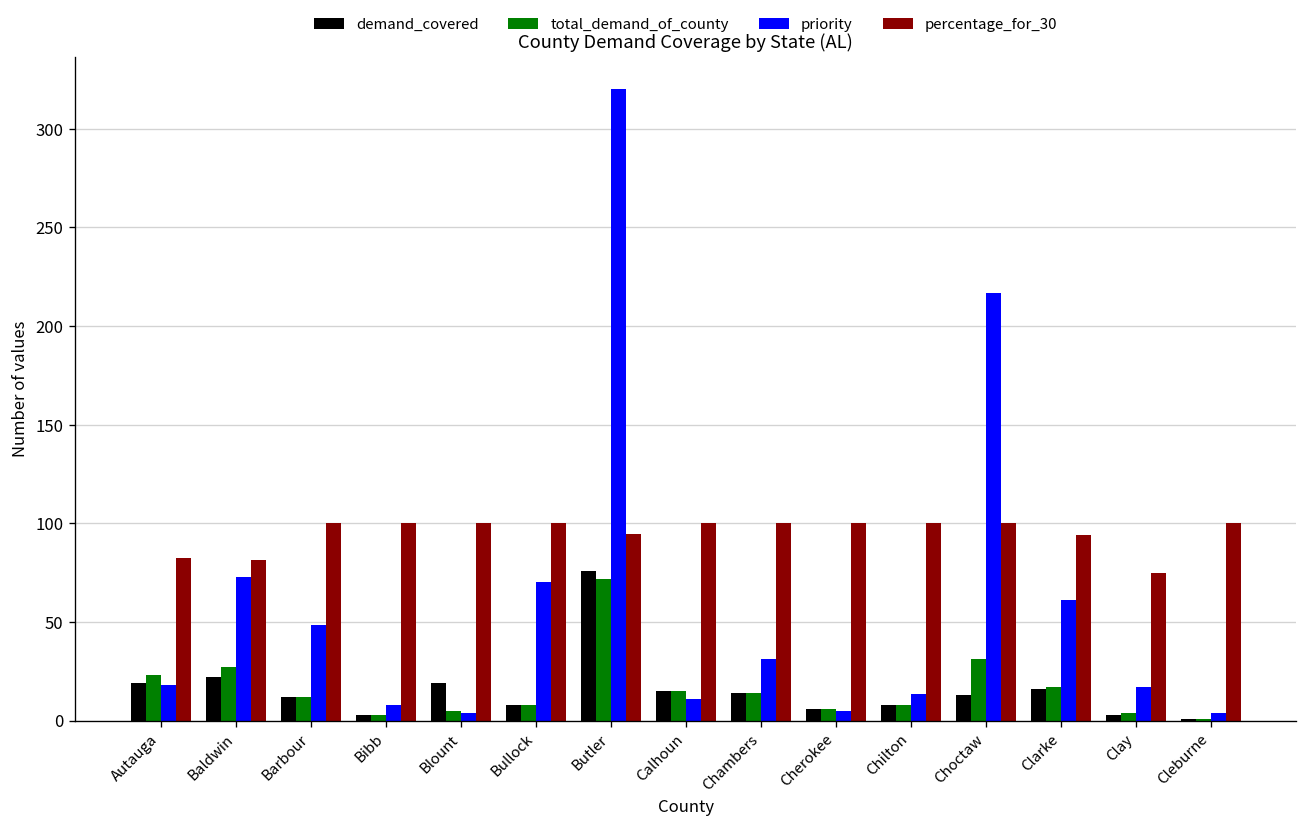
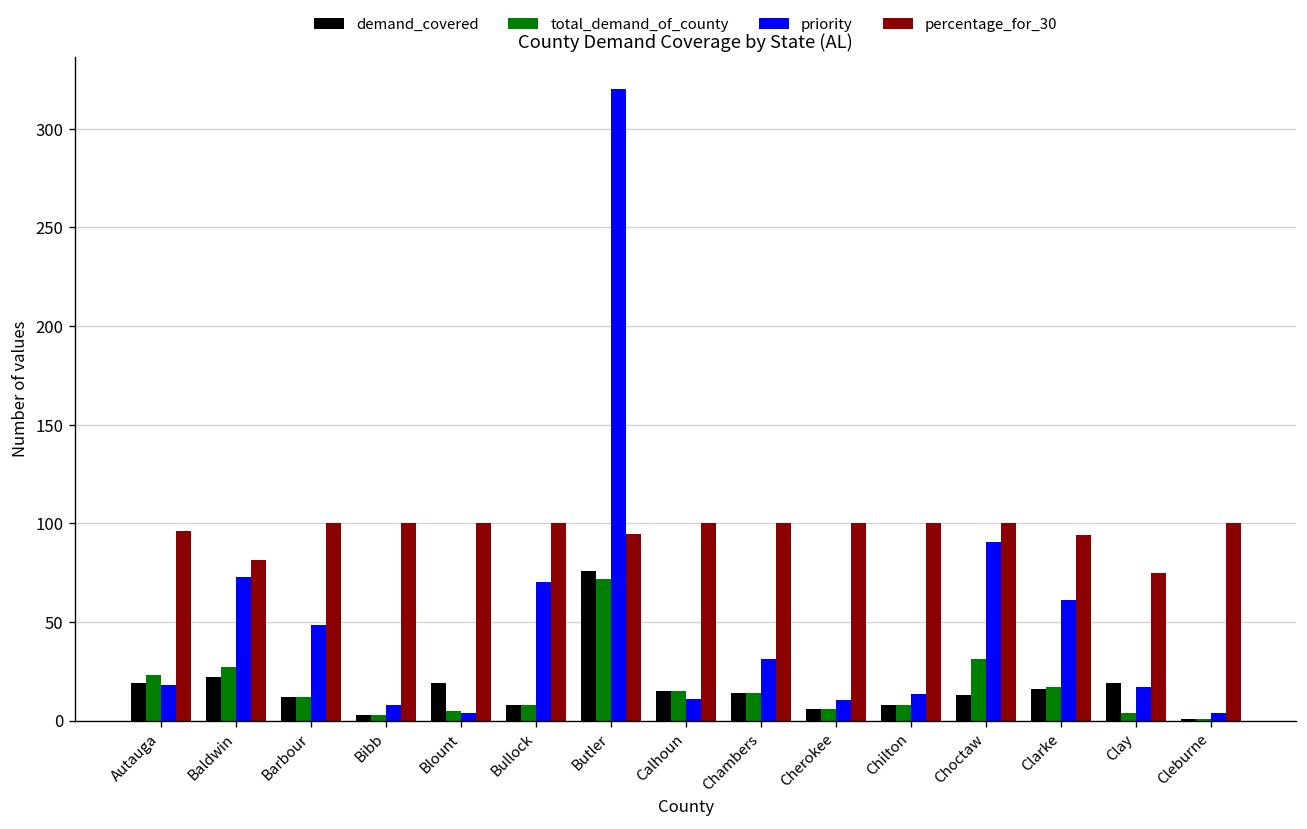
  {
    "demand_covered": {
      "Autauga": 19,
      "Baldwin": 22,
      "Barbour": 12,
      "Bibb": 3,
      "Blount": 19,
      "Bullock": 8,
      "Butler": 76,
      "Calhoun": 15,
      "Chambers": 14,
      "Cherokee": 6,
      "Chilton": 8,
      "Choctaw": 13,
      "Clarke": 16,
-     "Clay": 3
+     "Clay": 19
    },
    "total_demand_of_county": {
      "Autauga": 23,
      "Baldwin": 27,
      "Barbour": 12,
      "Bibb": 3,
      "Blount": 5,
      "Bullock": 8,
      "Butler": 72,
      "Calhoun": 15,
      "Chambers": 14,
      "Cherokee": 6,
      "Chilton": 8,
      "Choctaw": 31,
      "Clarke": 17,
      "Clay": 4
    },
    "priority": {
      "Autauga": 18,
      "Baldwin": 73,
      "Barbour": 48,
      "Bibb": 8,
      "Blount": 4,
      "Bullock": 71,
      "Butler": 320,
      "Calhoun": 11,
      "Chambers": 31,
-     "Cherokee": 5,
+     "Cherokee": 10,
      "Chilton": 14,
-     "Choctaw": 217,
+     "Choctaw": 90,
      "Clarke": 61,
      "Clay": 17,
      "Cleburne": 4
    },
    "percentage_for_30": {
-     "Autauga": 83,
+     "Autauga": 96,
      "Baldwin": 82,
      "Barbour": 100,
      "Bibb": 100,
      "Blount": 100,
      "Bullock": 100,
      "Butler": 94,
      "Calhoun": 100,
      "Chambers": 100,
      "Cherokee": 100,
      "Chilton": 100,
      "Choctaw": 100,
      "Clarke": 94,
      "Clay": 75,
      "Cleburne": 100
    }
  }
